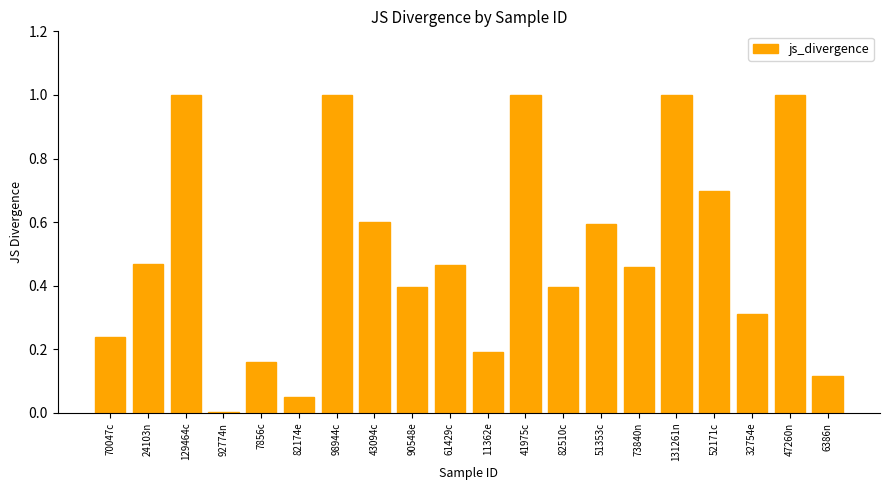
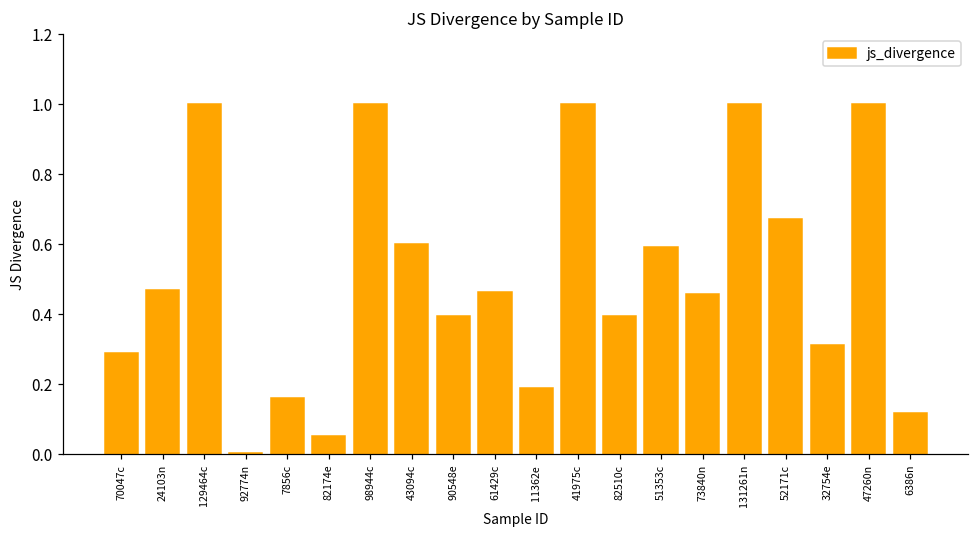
  {
-   "70047c": 0.24,
+   "70047c": 0.29,
    "24103n": 0.47,
    "129464c": 1.00,
    "7856c": 0.16,
    "82174e": 0.05,
    "98944c": 1.00,
    "43094c": 0.60,
    "90548e": 0.40,
    "61429c": 0.46,
    "11362e": 0.19,
    "41975c": 1.00,
    "82510c": 0.40,
    "51353c": 0.59,
    "73840n": 0.46,
    "131261n": 1.00,
-   "52171c": 0.70,
+   "52171c": 0.67,
    "32754e": 0.31,
    "47260n": 1.00,
    "6386n": 0.12
  }
